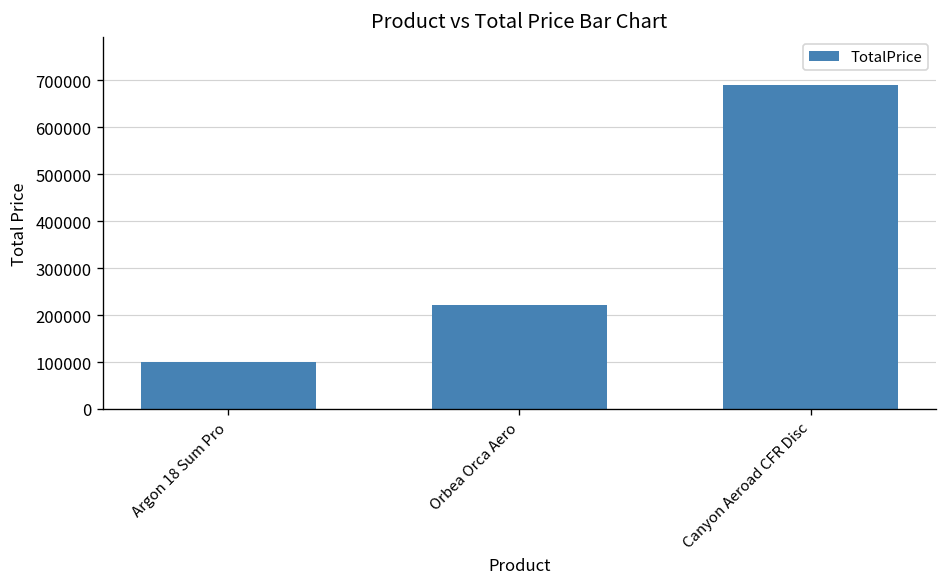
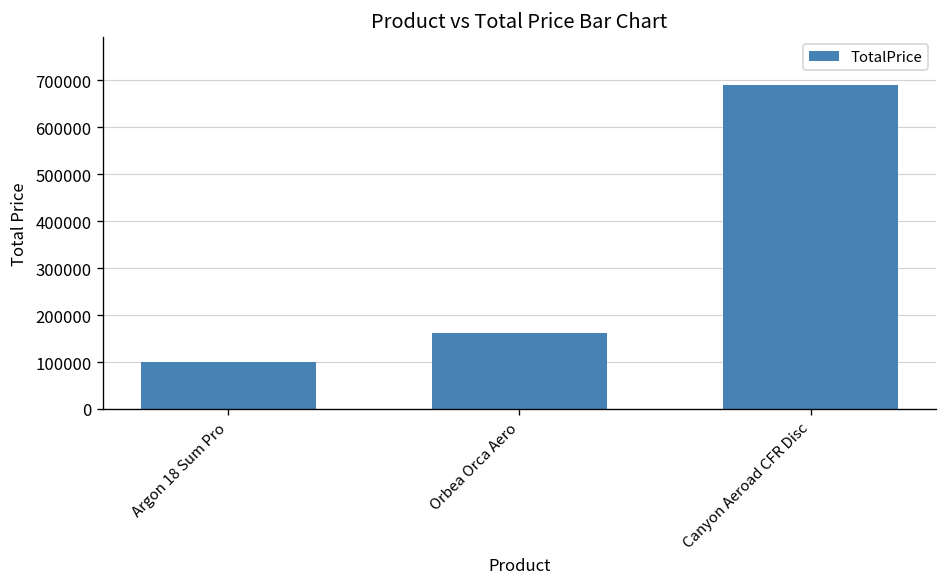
  {
    "Argon 18 Sum Pro": 100000,
-   "Orbea Orca Aero": 220000,
+   "Orbea Orca Aero": 160000,
    "Canyon Aeroad CFR Disc": 690000
  }
